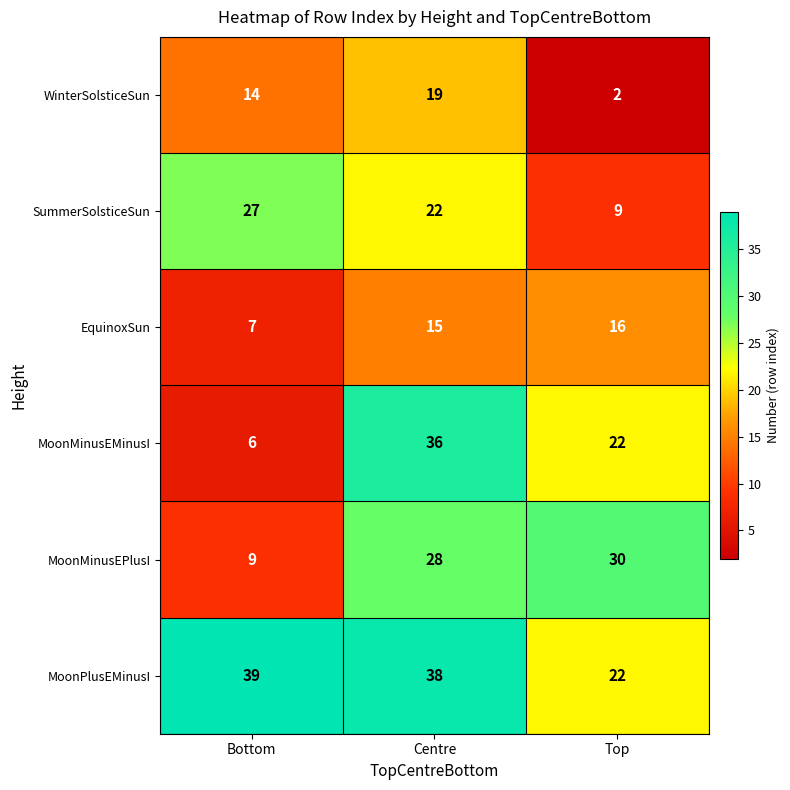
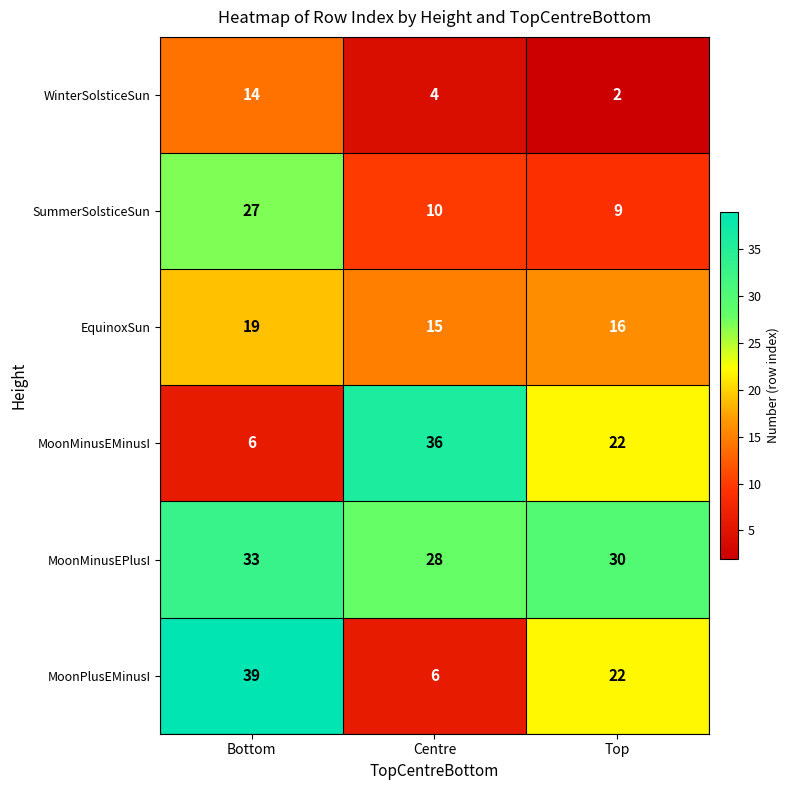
  {
    "WinterSolsticeSun": {
      "Bottom": 14,
-     "Centre": 19,
+     "Centre": 4,
      "Top": 2
    },
    "SummerSolsticeSun": {
      "Bottom": 27,
-     "Centre": 22,
+     "Centre": 10,
      "Top": 9
    },
    "EquinoxSun": {
-     "Bottom": 7,
+     "Bottom": 19,
      "Centre": 15,
      "Top": 16
    },
    "MoonMinusEMinusI": {
      "Bottom": 6,
      "Centre": 36,
      "Top": 22
    },
    "MoonMinusEPlusI": {
-     "Bottom": 9,
+     "Bottom": 33,
      "Centre": 28,
      "Top": 30
    },
    "MoonPlusEMinusI": {
      "Bottom": 39,
-     "Centre": 38,
+     "Centre": 6,
      "Top": 22
    }
  }
